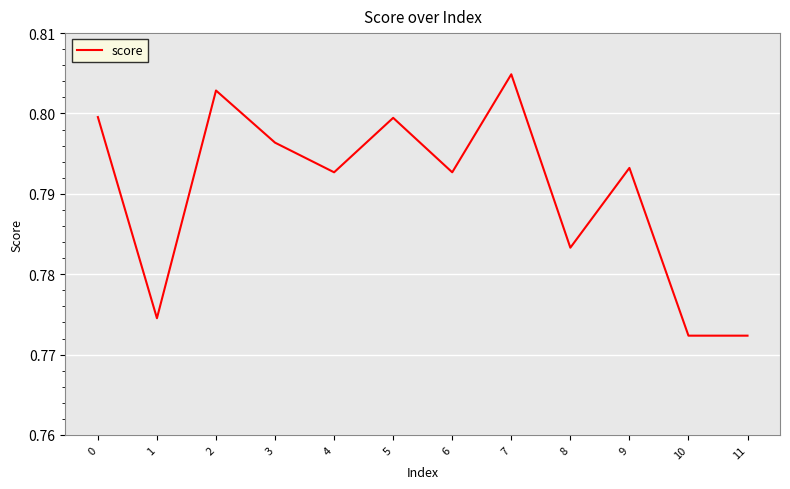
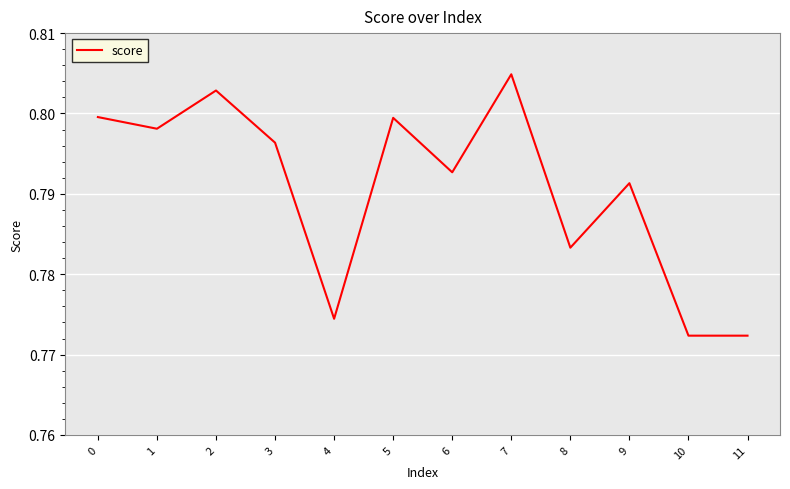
  {
    "0": 0.800,
-   "1": 0.775,
+   "1": 0.798,
    "2": 0.803,
    "3": 0.796,
-   "4": 0.793,
+   "4": 0.774,
    "5": 0.799,
    "6": 0.793,
    "7": 0.805,
    "8": 0.783,
-   "9": 0.793,
+   "9": 0.791,
    "10": 0.772,
    "11": 0.772
  }
